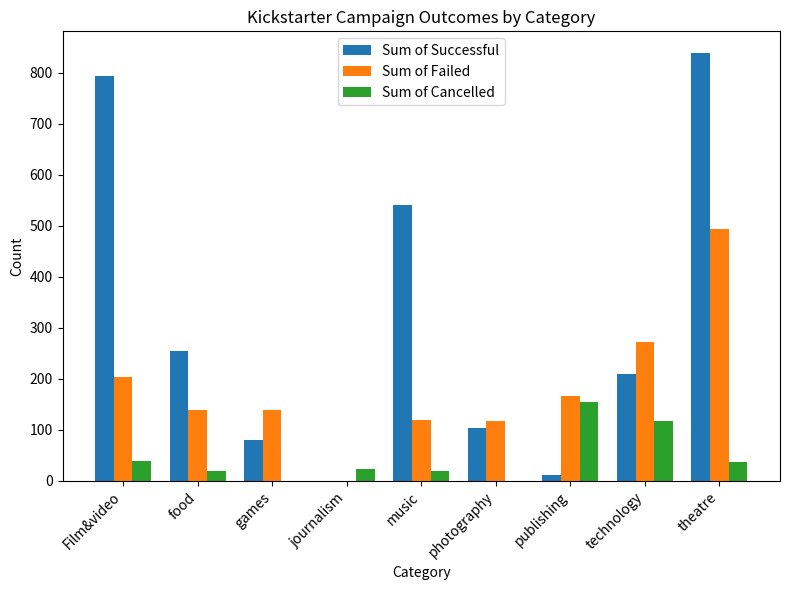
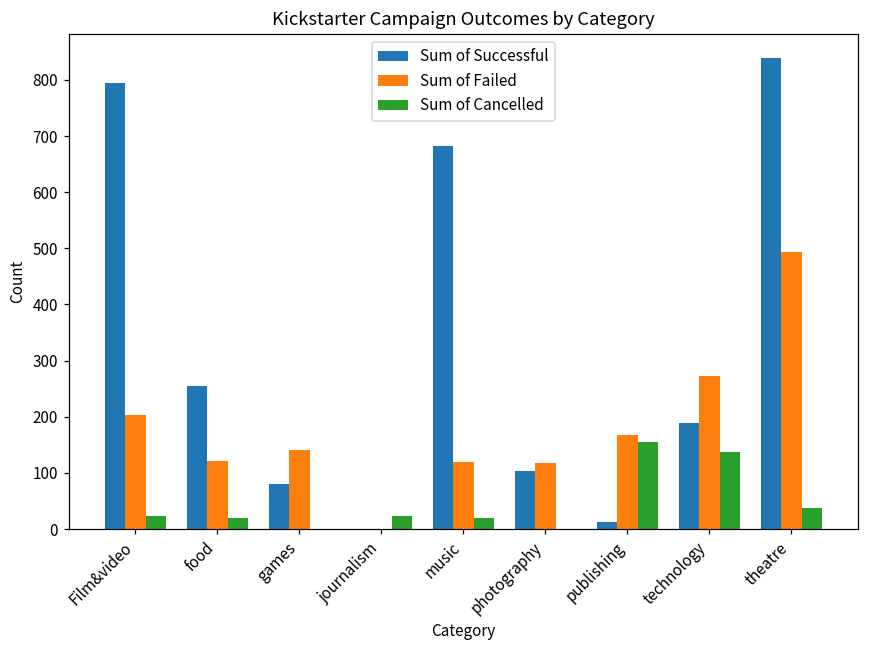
  {
    "Sum of Successful": {
      "Film&video": 790,
      "food": 250,
      "games": 80,
      "journalism": 0,
-     "music": 540,
+     "music": 680,
      "photography": 100,
      "publishing": 10,
-     "technology": 210,
+     "technology": 190,
      "theatre": 840
    },
    "Sum of Failed": {
      "Film&video": 200,
-     "food": 140,
+     "food": 120,
      "games": 140,
      "journalism": 0,
      "music": 120,
      "photography": 120,
      "publishing": 170,
      "technology": 270,
      "theatre": 490
    },
    "Sum of Cancelled": {
-     "Film&video": 40,
+     "Film&video": 20,
      "food": 20,
      "games": 0,
      "journalism": 20,
      "music": 20,
      "photography": 0,
      "publishing": 160,
-     "technology": 120,
+     "technology": 140,
      "theatre": 40
    }
  }
